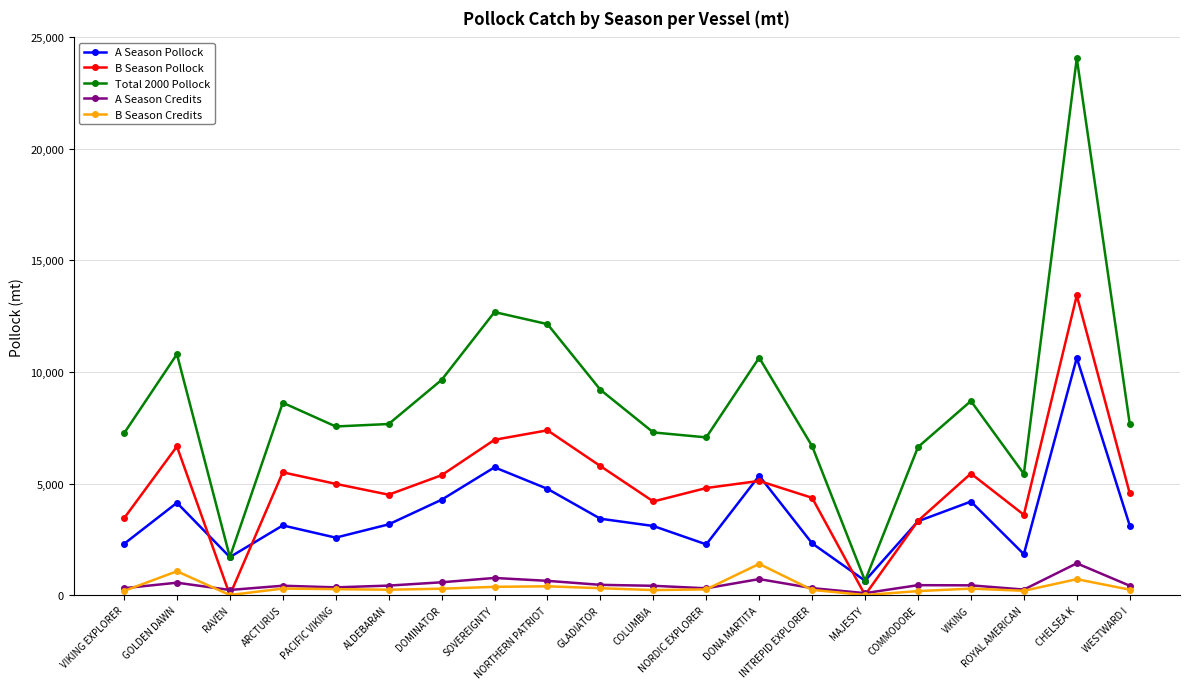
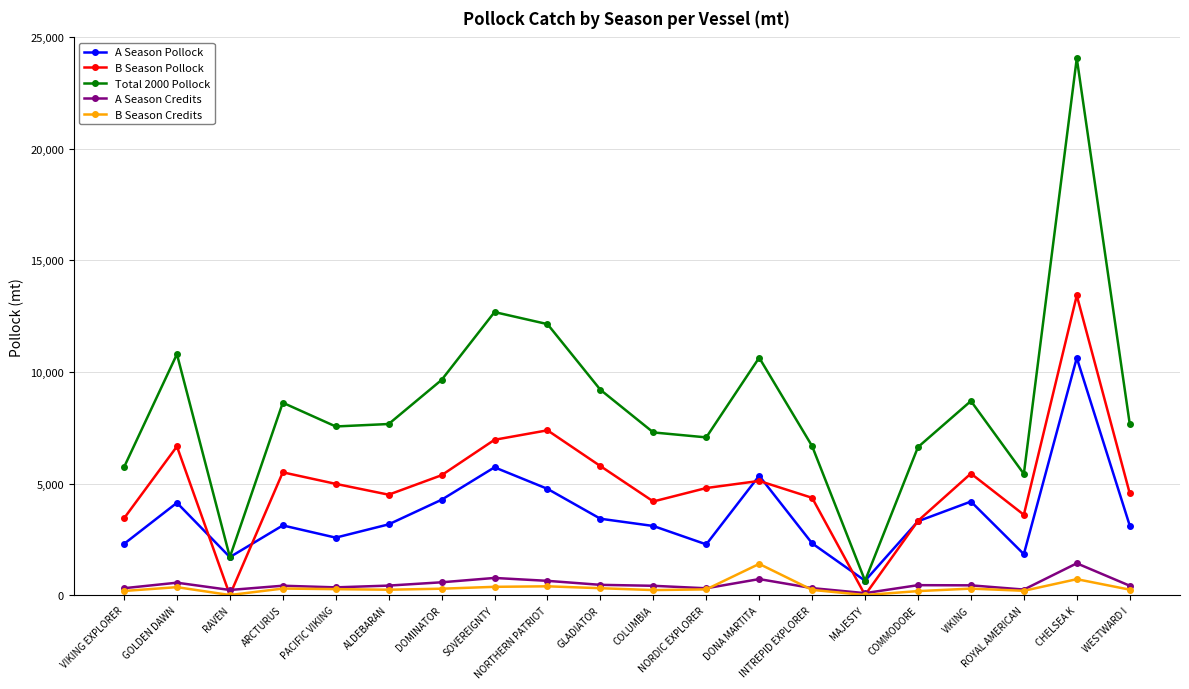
  {
    "A Season Pollock": {
      "VIKING EXPLORER": "2,300",
      "GOLDEN DAWN": "4,100",
      "ARCTURUS": "3,100",
      "PACIFIC VIKING": "2,600",
      "ALDEBARAN": "3,200",
      "DOMINATOR": "4,300",
      "SOVEREIGNTY": "5,700",
      "NORTHERN PATRIOT": "4,800",
      "GLADIATOR": "3,400",
      "COLUMBIA": "3,100",
      "NORDIC EXPLORER": "2,300",
      "DONA MARTITA": "5,300",
      "INTREPID EXPLORER": "2,300",
      "VIKING": "4,200",
      "ROYAL AMERICAN": "1,800",
      "CHELSEA K": "10,600",
      "WESTWARD I": "3,100"
    },
    "B Season Pollock": {
      "VIKING EXPLORER": "3,400",
      "GOLDEN DAWN": "6,700",
      "ARCTURUS": "5,500",
      "PACIFIC VIKING": "5,000",
      "ALDEBARAN": "4,500",
      "DOMINATOR": "5,400",
      "SOVEREIGNTY": "7,000",
      "NORTHERN PATRIOT": "7,400",
      "GLADIATOR": "5,800",
      "COLUMBIA": "4,200",
      "NORDIC EXPLORER": "4,800",
      "DONA MARTITA": "5,100",
      "INTREPID EXPLORER": "4,400",
      "VIKING": "5,400",
      "ROYAL AMERICAN": "3,600",
      "CHELSEA K": "13,400",
      "WESTWARD I": "4,600"
    },
    "Total 2000 Pollock": {
-     "VIKING EXPLORER": "7,200",
+     "VIKING EXPLORER": "5,700",
      "GOLDEN DAWN": "10,800",
      "ARCTURUS": "8,600",
      "PACIFIC VIKING": "7,600",
      "ALDEBARAN": "7,700",
      "DOMINATOR": "9,600",
      "SOVEREIGNTY": "12,700",
      "NORTHERN PATRIOT": "12,100",
      "GLADIATOR": "9,200",
      "COLUMBIA": "7,300",
      "NORDIC EXPLORER": "7,100",
      "DONA MARTITA": "10,600",
      "INTREPID EXPLORER": "6,700",
      "COMMODORE": "6,600",
      "VIKING": "8,700",
      "ROYAL AMERICAN": "5,400",
      "CHELSEA K": "24,100",
      "WESTWARD I": "7,700"
    },
    "A Season Credits": {
      "VIKING EXPLORER": "300",
      "GOLDEN DAWN": "600",
      "RAVEN": "200",
      "ARCTURUS": "400",
      "ALDEBARAN": "400",
      "DOMINATOR": "600",
      "SOVEREIGNTY": "800",
      "NORTHERN PATRIOT": "600",
      "GLADIATOR": "500",
      "COLUMBIA": "400",
      "DONA MARTITA": "700",
      "COMMODORE": "400",
      "VIKING": "400",
      "CHELSEA K": "1,400",
      "WESTWARD I": "400"
    },
    "B Season Credits": {
      "VIKING EXPLORER": "200",
-     "GOLDEN DAWN": "1,100",
+     "GOLDEN DAWN": "400",
      "ARCTURUS": "300",
      "ALDEBARAN": "200",
      "DOMINATOR": "300",
      "SOVEREIGNTY": "400",
      "NORTHERN PATRIOT": "400",
      "GLADIATOR": "300",
      "COLUMBIA": "200",
      "DONA MARTITA": "1,400",
      "COMMODORE": "200",
      "VIKING": "300",
      "CHELSEA K": "700",
      "WESTWARD I": "200"
    }
  }
